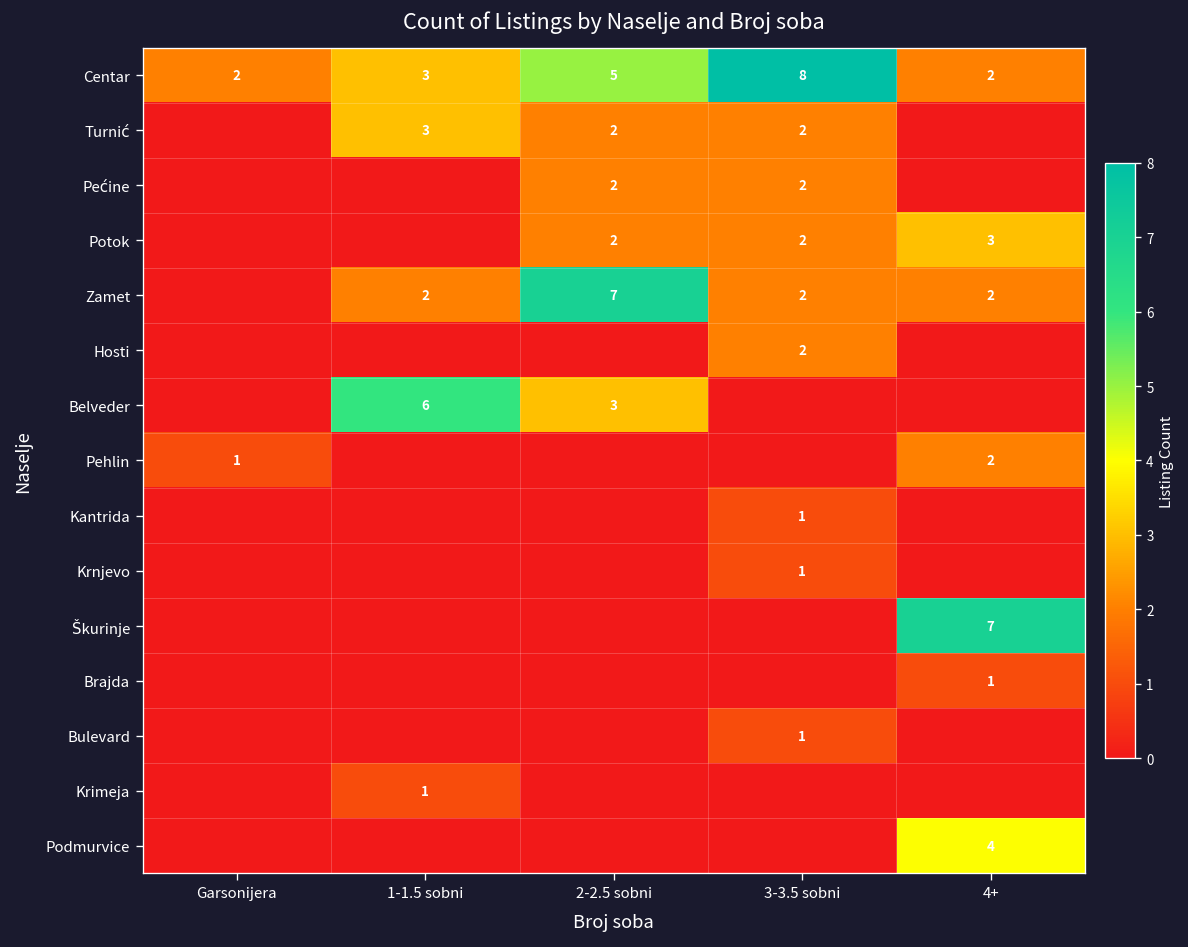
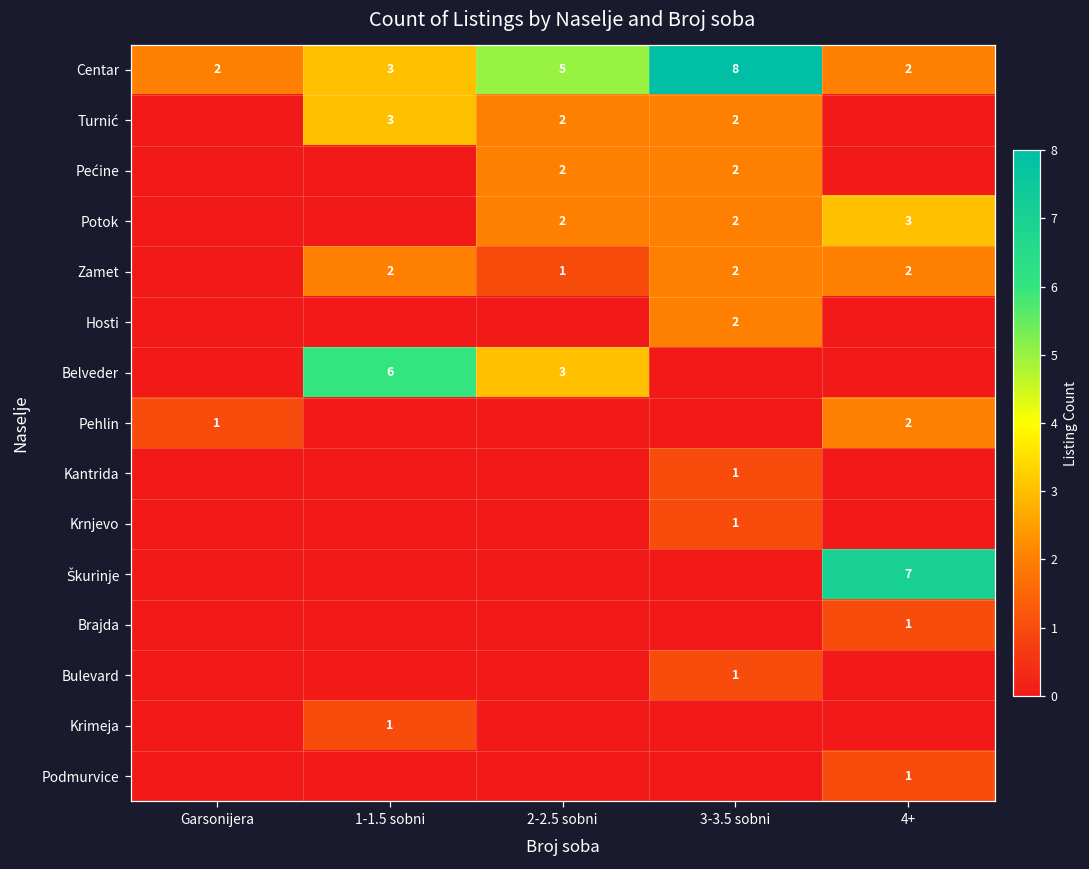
  {
    "Centar": {
      "Garsonijera": 2,
      "1-1.5 sobni": 3,
      "2-2.5 sobni": 5,
      "3-3.5 sobni": 8,
      "4+": 2
    },
    "Turnić": {
      "1-1.5 sobni": 3,
      "2-2.5 sobni": 2,
      "3-3.5 sobni": 2
    },
    "Pećine": {
      "2-2.5 sobni": 2,
      "3-3.5 sobni": 2
    },
    "Potok": {
      "2-2.5 sobni": 2,
      "3-3.5 sobni": 2,
      "4+": 3
    },
    "Zamet": {
      "1-1.5 sobni": 2,
-     "2-2.5 sobni": 7,
+     "2-2.5 sobni": 1,
      "3-3.5 sobni": 2,
      "4+": 2
    },
    "Hosti": {
      "3-3.5 sobni": 2
    },
    "Belveder": {
      "1-1.5 sobni": 6,
      "2-2.5 sobni": 3
    },
    "Pehlin": {
      "Garsonijera": 1,
      "4+": 2
    },
    "Kantrida": {
      "3-3.5 sobni": 1
    },
    "Krnjevo": {
      "3-3.5 sobni": 1
    },
    "Škurinje": {
      "4+": 7
    },
    "Brajda": {
      "4+": 1
    },
    "Bulevard": {
      "3-3.5 sobni": 1
    },
    "Krimeja": {
      "1-1.5 sobni": 1
    },
    "Podmurvice": {
-     "4+": 4
+     "4+": 1
    }
  }
